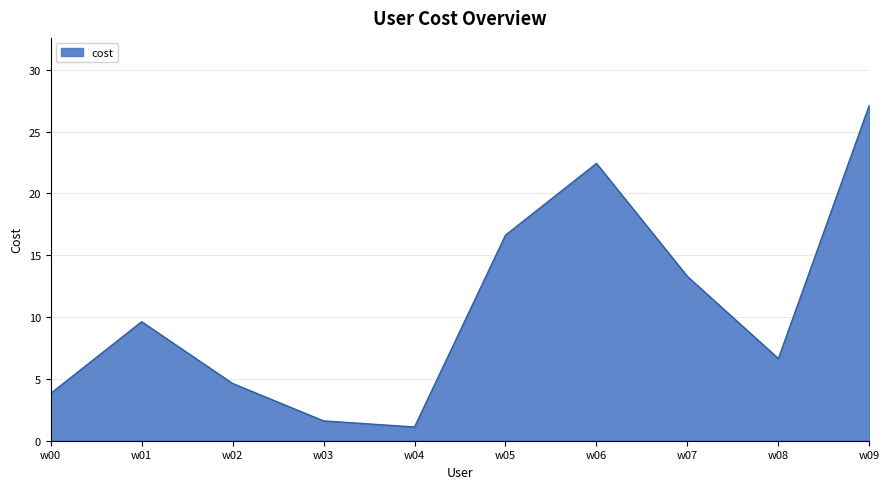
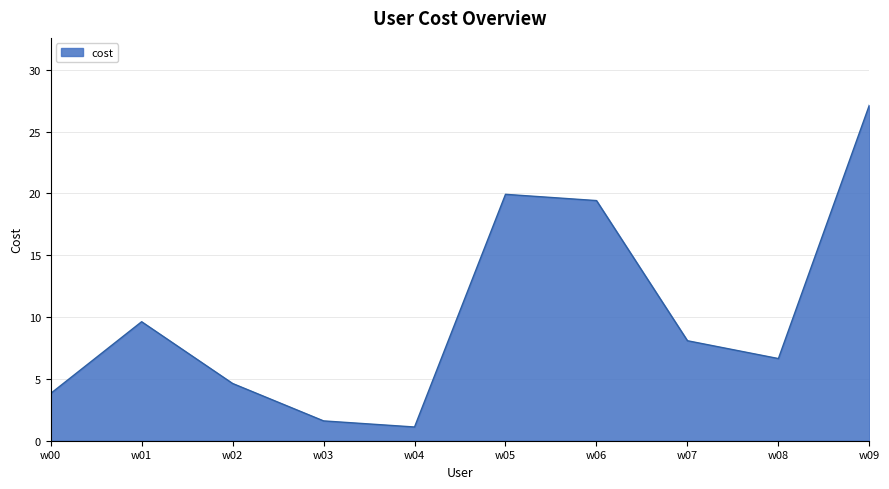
  {
    "w00": 3.8,
    "w01": 9.6,
    "w02": 4.6,
    "w03": 1.6,
    "w04": 1.1,
-   "w05": 16.6,
-   "w06": 22.4,
-   "w07": 13.3,
+   "w05": 19.9,
+   "w06": 19.4,
+   "w07": 8.1,
    "w08": 6.6,
    "w09": 27.1
  }
